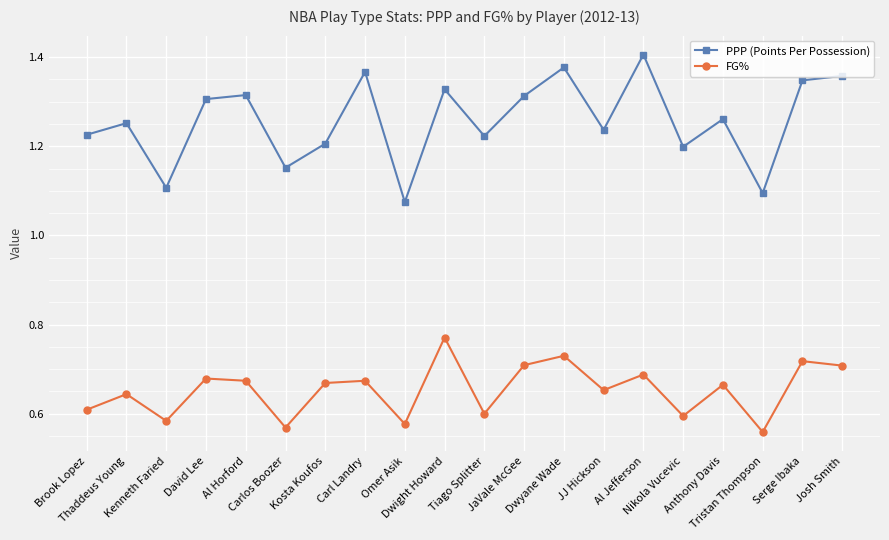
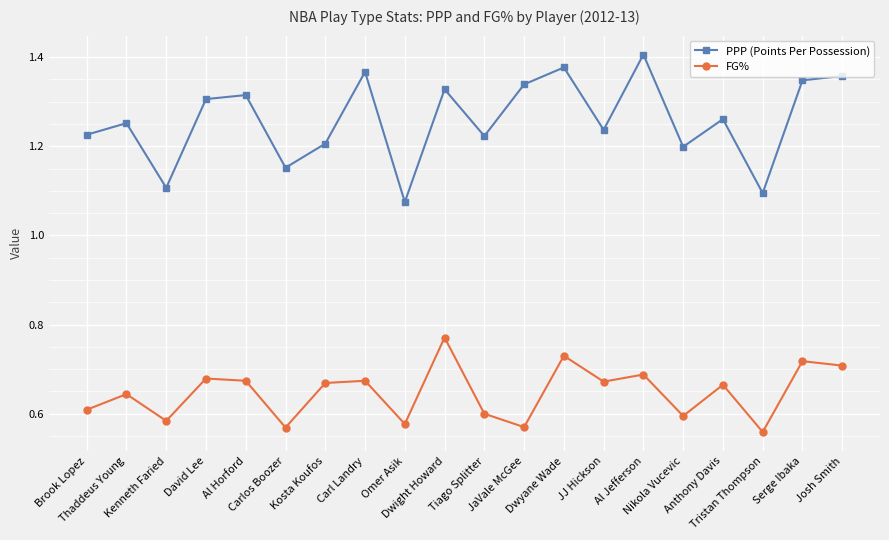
  {
    "PPP (Points Per Possession)": {
      "Brook Lopez": 1.23,
      "Thaddeus Young": 1.25,
      "Kenneth Faried": 1.11,
      "David Lee": 1.31,
      "Al Horford": 1.32,
      "Carlos Boozer": 1.15,
      "Kosta Koufos": 1.21,
      "Carl Landry": 1.37,
      "Omer Asik": 1.08,
      "Dwight Howard": 1.33,
      "Tiago Splitter": 1.22,
-     "JaVale McGee": 1.31,
+     "JaVale McGee": 1.34,
      "Dwyane Wade": 1.38,
      "JJ Hickson": 1.24,
      "Al Jefferson": 1.41,
      "Nikola Vucevic": 1.20,
      "Anthony Davis": 1.26,
      "Tristan Thompson": 1.10,
      "Serge Ibaka": 1.35
    },
    "FG%": {
      "Brook Lopez": 0.61,
      "Thaddeus Young": 0.64,
      "Kenneth Faried": 0.58,
      "David Lee": 0.68,
      "Al Horford": 0.67,
      "Carlos Boozer": 0.57,
      "Kosta Koufos": 0.67,
      "Carl Landry": 0.67,
      "Omer Asik": 0.58,
      "Dwight Howard": 0.77,
      "Tiago Splitter": 0.60,
-     "JaVale McGee": 0.71,
+     "JaVale McGee": 0.57,
      "Dwyane Wade": 0.73,
-     "JJ Hickson": 0.65,
+     "JJ Hickson": 0.67,
      "Al Jefferson": 0.69,
      "Nikola Vucevic": 0.60,
      "Anthony Davis": 0.67,
      "Tristan Thompson": 0.56,
      "Serge Ibaka": 0.72,
      "Josh Smith": 0.71
    }
  }
